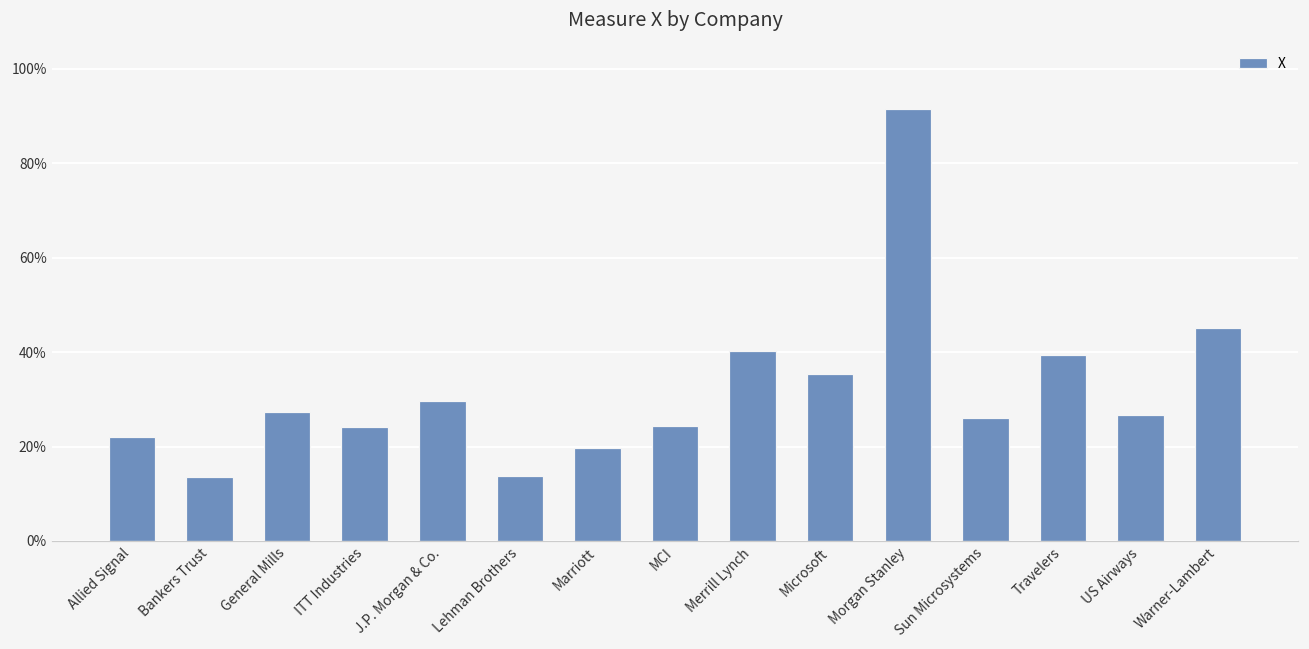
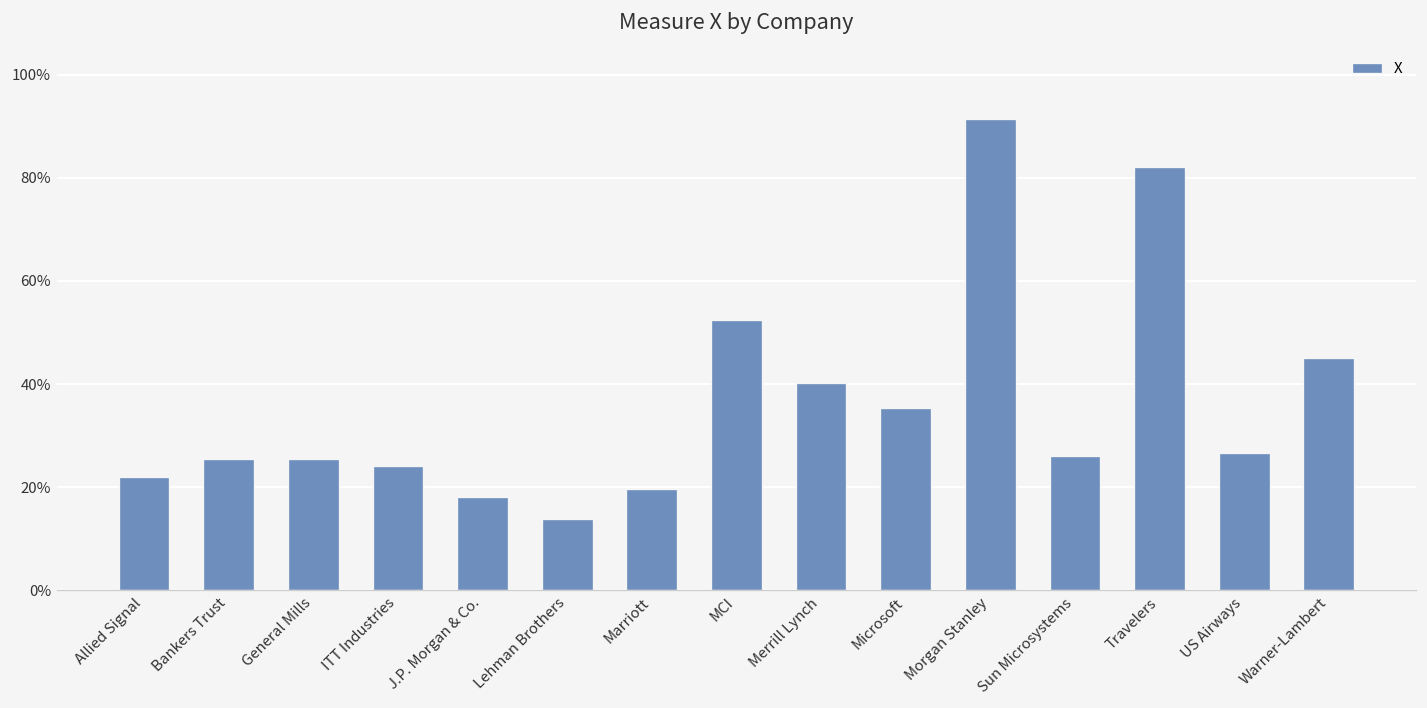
  {
    "Allied Signal": "22%",
-   "Bankers Trust": "13%",
-   "General Mills": "27%",
+   "Bankers Trust": "26%",
+   "General Mills": "25%",
    "ITT Industries": "24%",
-   "J.P. Morgan & Co.": "30%",
+   "J.P. Morgan & Co.": "18%",
    "Lehman Brothers": "14%",
    "Marriott": "20%",
-   "MCI": "24%",
+   "MCI": "52%",
    "Merrill Lynch": "40%",
    "Microsoft": "35%",
    "Morgan Stanley": "91%",
    "Sun Microsystems": "26%",
-   "Travelers": "39%",
+   "Travelers": "82%",
    "US Airways": "27%",
    "Warner-Lambert": "45%"
  }
